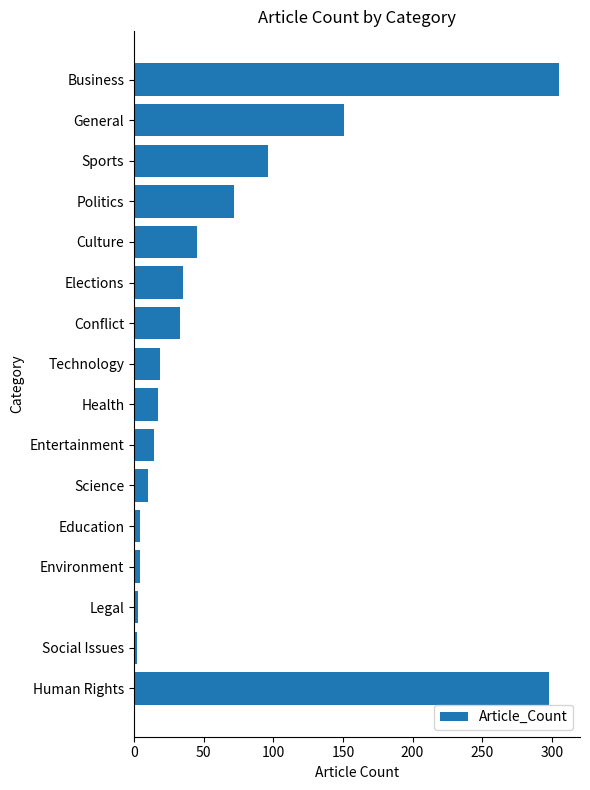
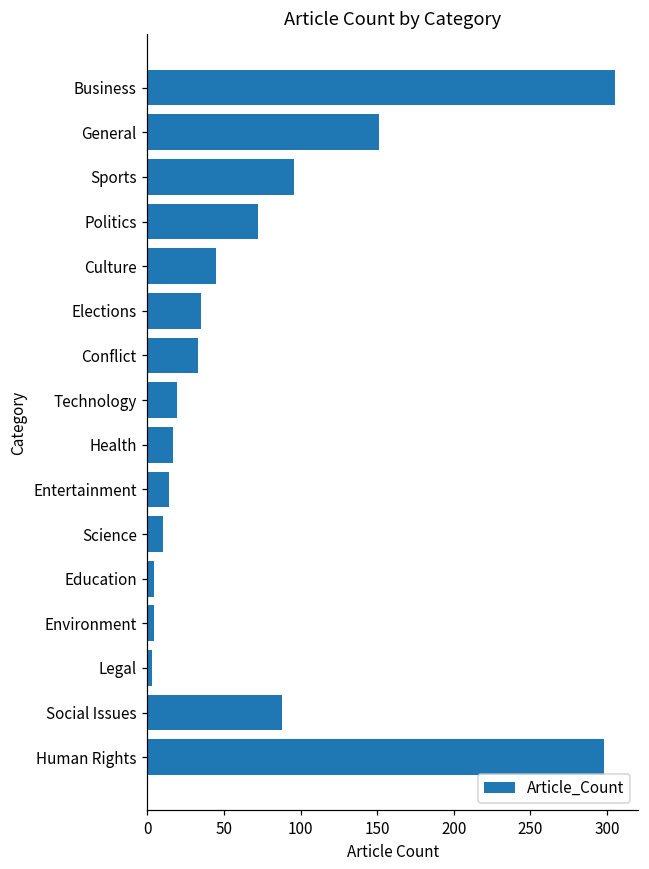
  {
    "Business": 305,
    "General": 151,
    "Sports": 96,
    "Politics": 72,
    "Culture": 45,
    "Elections": 35,
    "Conflict": 33,
    "Technology": 19,
    "Health": 17,
    "Entertainment": 14,
    "Science": 10,
    "Education": 4,
    "Environment": 4,
    "Legal": 3,
-   "Social Issues": 2,
+   "Social Issues": 88,
    "Human Rights": 298
  }
